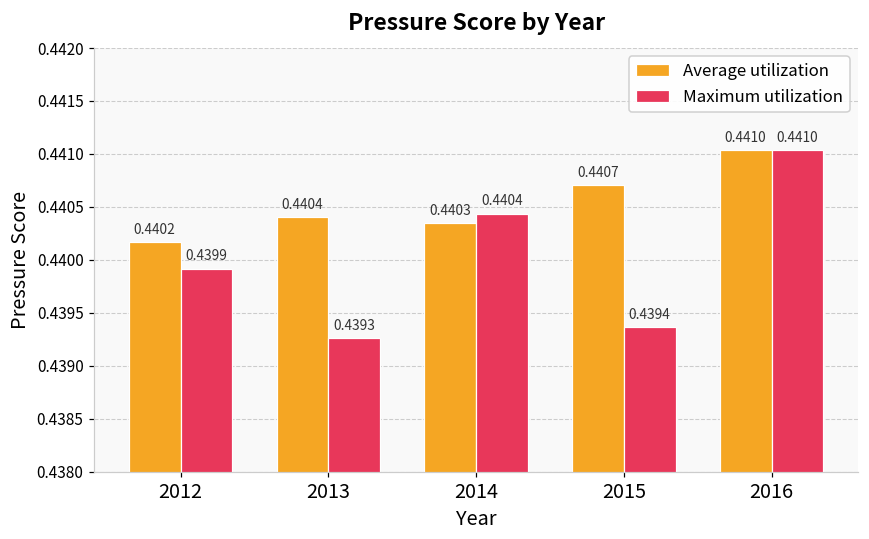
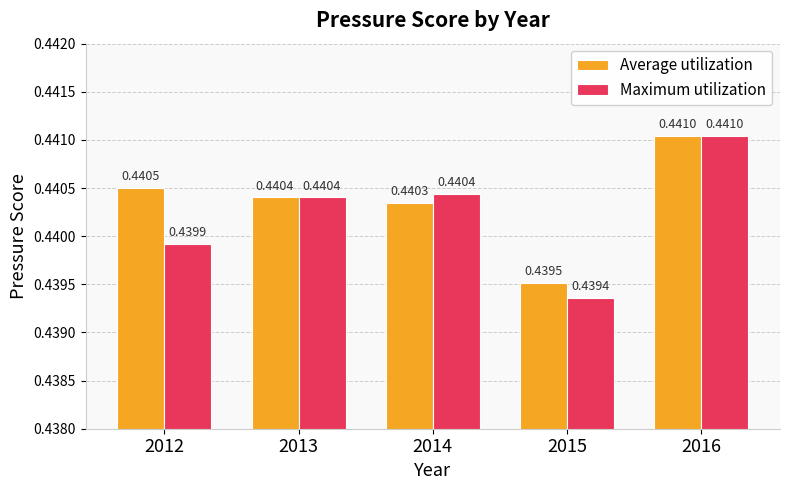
  {
    "Average utilization": {
-     "2012": 0.4402,
+     "2012": 0.4405,
      "2013": 0.4404,
      "2014": 0.4403,
-     "2015": 0.4407,
+     "2015": 0.4395,
      "2016": 0.4410
    },
    "Maximum utilization": {
      "2012": 0.4399,
-     "2013": 0.4393,
+     "2013": 0.4404,
      "2014": 0.4404,
      "2015": 0.4394,
      "2016": 0.4410
    }
  }
